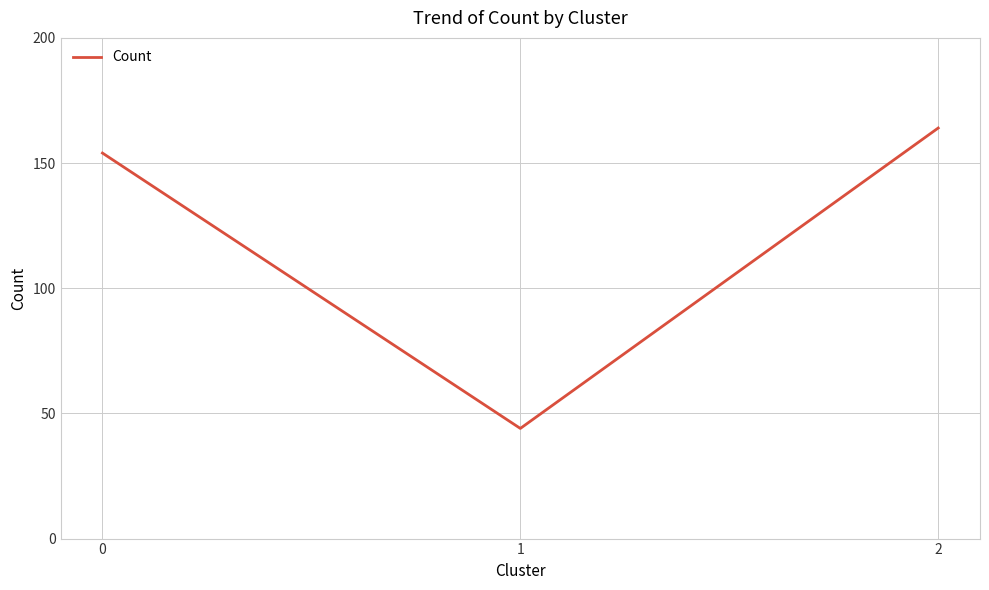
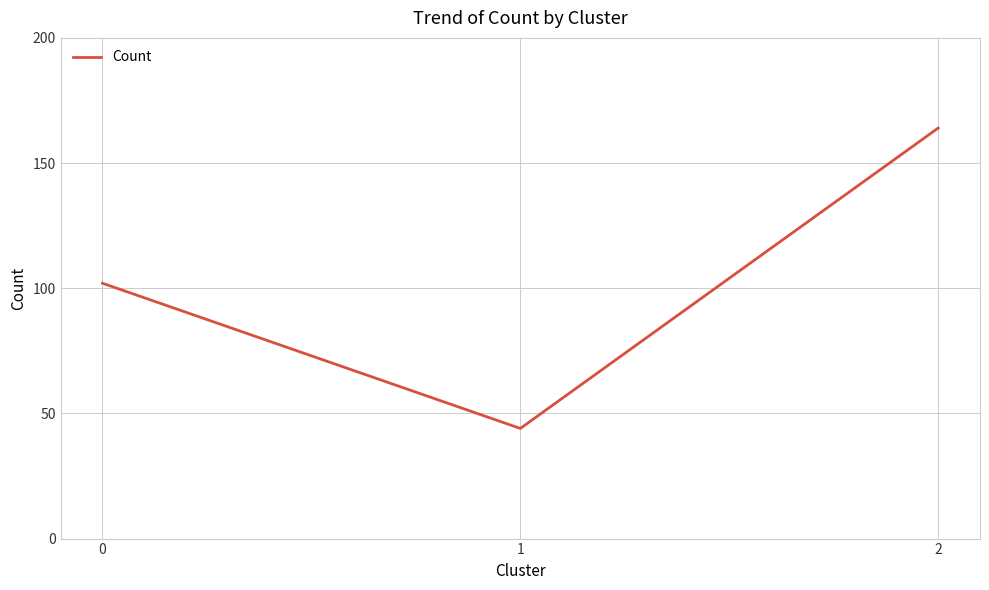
  {
-   "0": 154,
+   "0": 102,
    "1": 44,
    "2": 164
  }
